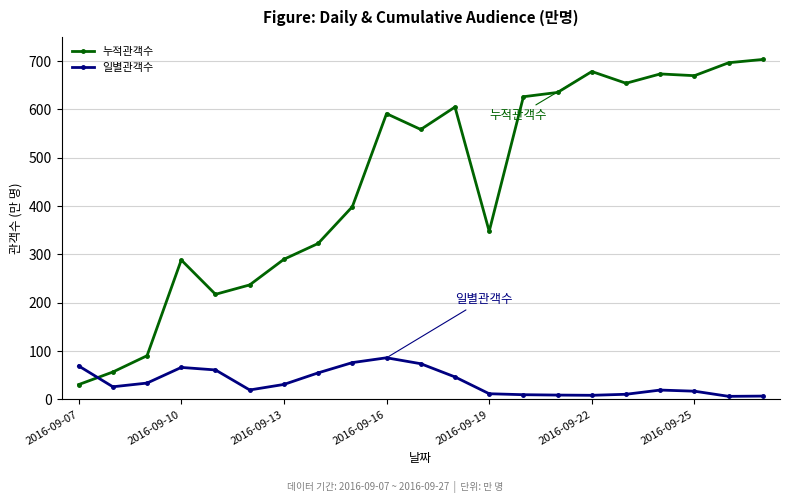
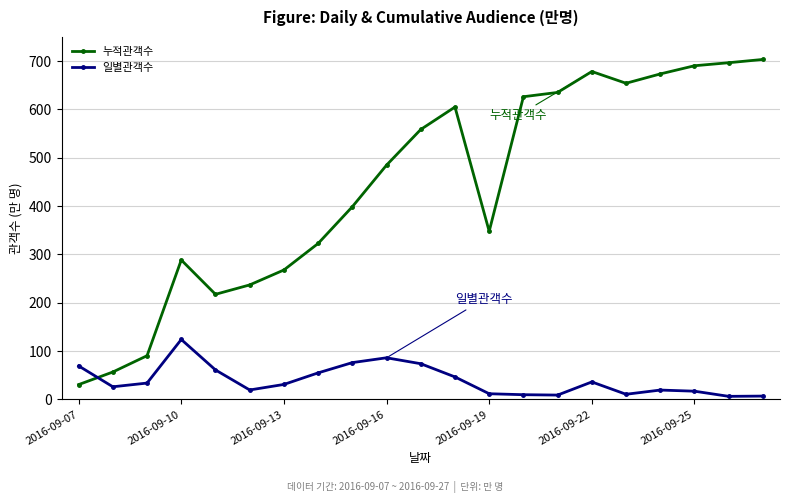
  {
    "누적관객수": {
      "2016-09-07": 30,
      "2016-09-10": 290,
-     "2016-09-13": 290,
-     "2016-09-16": 590,
+     "2016-09-13": 270,
+     "2016-09-16": 480,
      "2016-09-19": 350,
      "2016-09-22": 680,
-     "2016-09-25": 670
+     "2016-09-25": 690
    },
    "일별관객수": {
      "2016-09-07": 70,
-     "2016-09-10": 70,
+     "2016-09-10": 120,
      "2016-09-13": 30,
      "2016-09-16": 90,
      "2016-09-19": 10,
-     "2016-09-22": 10,
+     "2016-09-22": 40,
      "2016-09-25": 20
    }
  }
